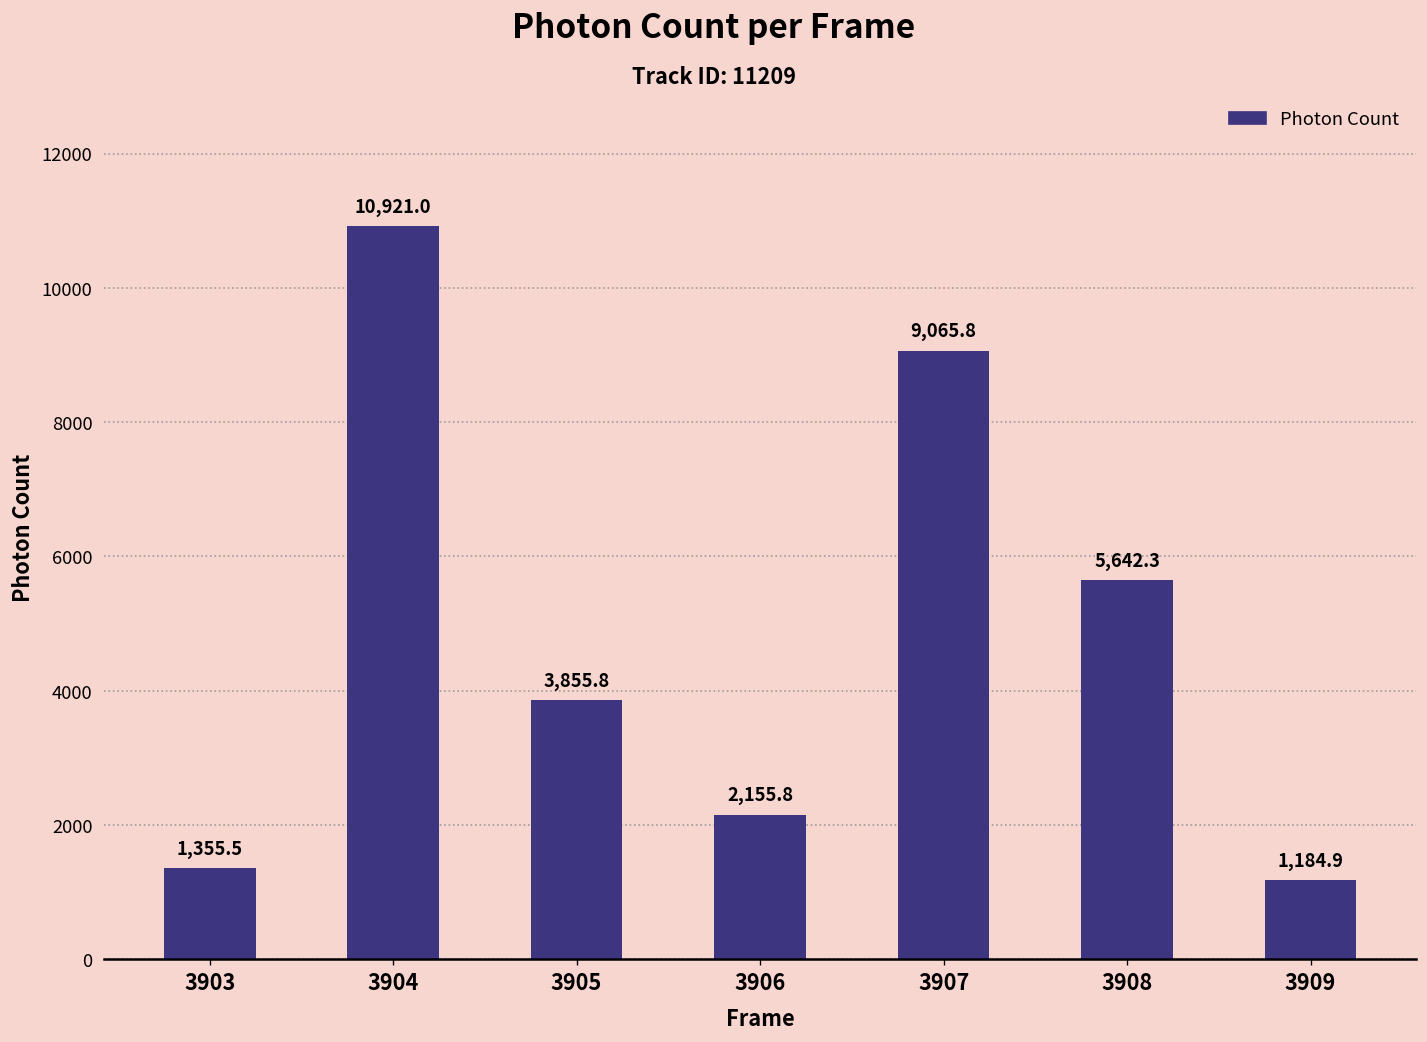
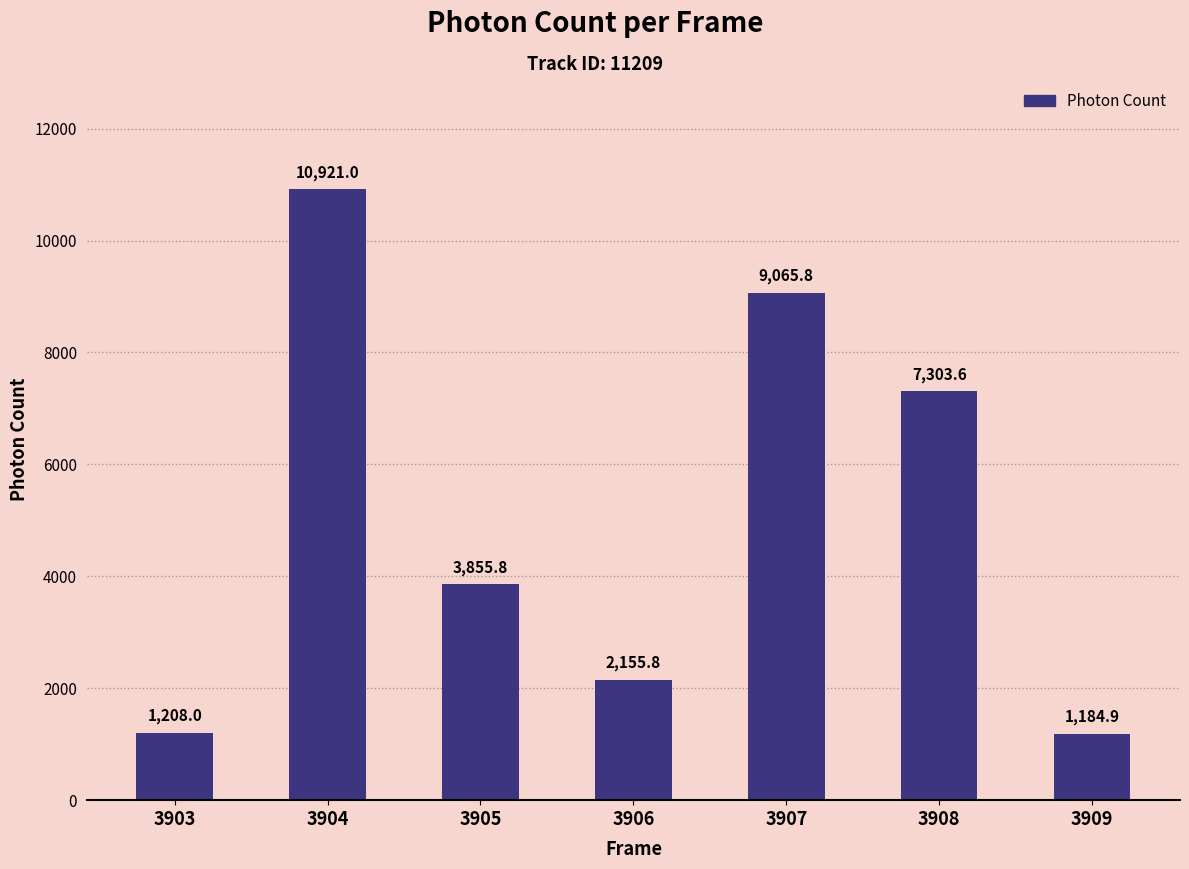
  {
-   "3903": "1,355.5",
+   "3903": "1,208.0",
    "3904": "10,921.0",
    "3905": "3,855.8",
    "3906": "2,155.8",
    "3907": "9,065.8",
-   "3908": "5,642.3",
+   "3908": "7,303.6",
    "3909": "1,184.9"
  }
